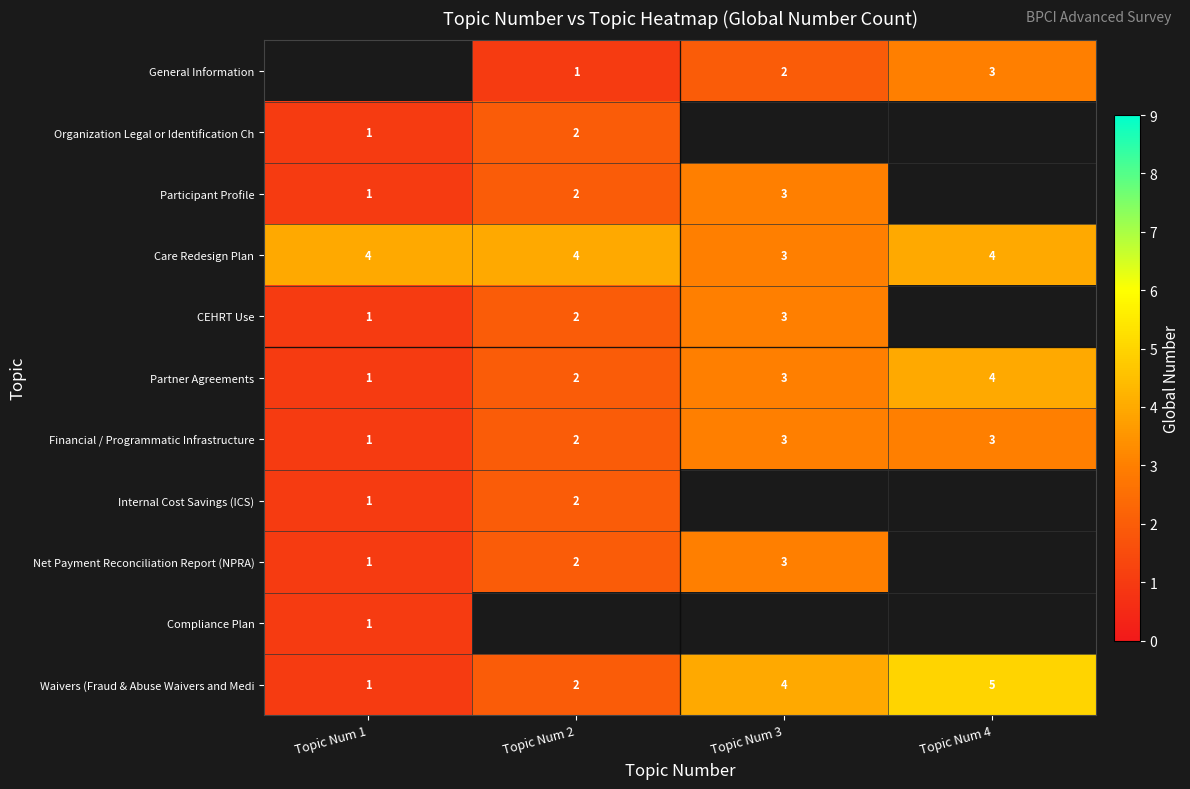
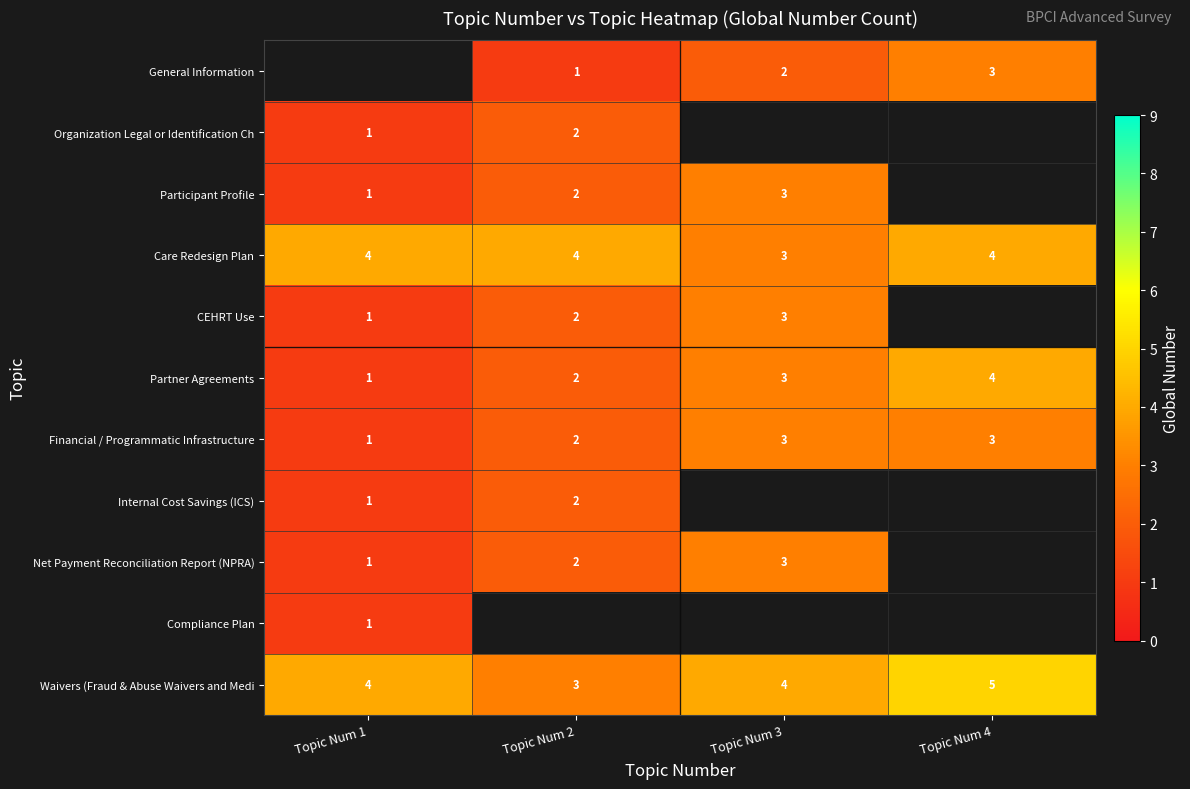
  {
    "General Information": {
      "Topic Num 2": 1,
      "Topic Num 3": 2,
      "Topic Num 4": 3
    },
    "Organization Legal or Identification Ch": {
      "Topic Num 1": 1,
      "Topic Num 2": 2
    },
    "Participant Profile": {
      "Topic Num 1": 1,
      "Topic Num 2": 2,
      "Topic Num 3": 3
    },
    "Care Redesign Plan": {
      "Topic Num 1": 4,
      "Topic Num 2": 4,
      "Topic Num 3": 3,
      "Topic Num 4": 4
    },
    "CEHRT Use": {
      "Topic Num 1": 1,
      "Topic Num 2": 2,
      "Topic Num 3": 3
    },
    "Partner Agreements": {
      "Topic Num 1": 1,
      "Topic Num 2": 2,
      "Topic Num 3": 3,
      "Topic Num 4": 4
    },
    "Financial / Programmatic Infrastructure": {
      "Topic Num 1": 1,
      "Topic Num 2": 2,
      "Topic Num 3": 3,
      "Topic Num 4": 3
    },
    "Internal Cost Savings (ICS)": {
      "Topic Num 1": 1,
      "Topic Num 2": 2
    },
    "Net Payment Reconciliation Report (NPRA)": {
      "Topic Num 1": 1,
      "Topic Num 2": 2,
      "Topic Num 3": 3
    },
    "Compliance Plan": {
      "Topic Num 1": 1
    },
    "Waivers (Fraud & Abuse Waivers and Medi": {
-     "Topic Num 1": 1,
-     "Topic Num 2": 2,
+     "Topic Num 1": 4,
+     "Topic Num 2": 3,
      "Topic Num 3": 4,
      "Topic Num 4": 5
    }
  }
